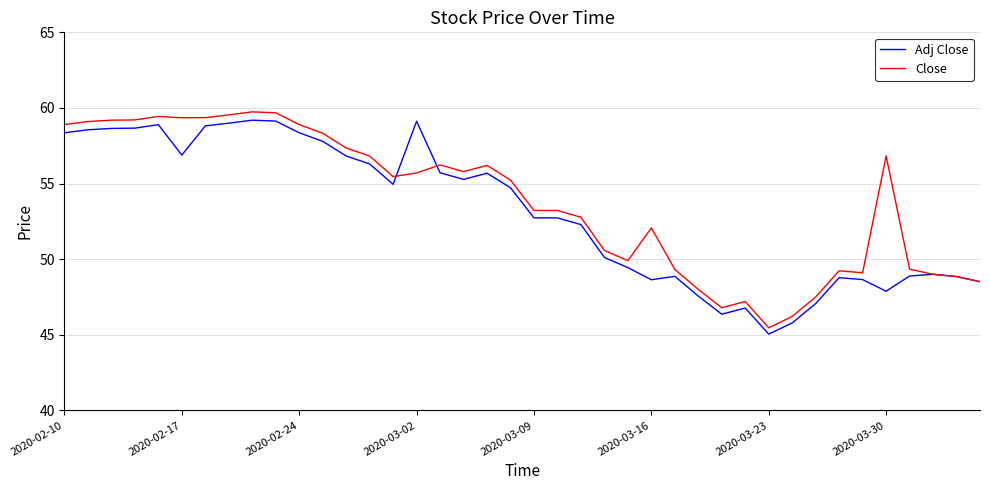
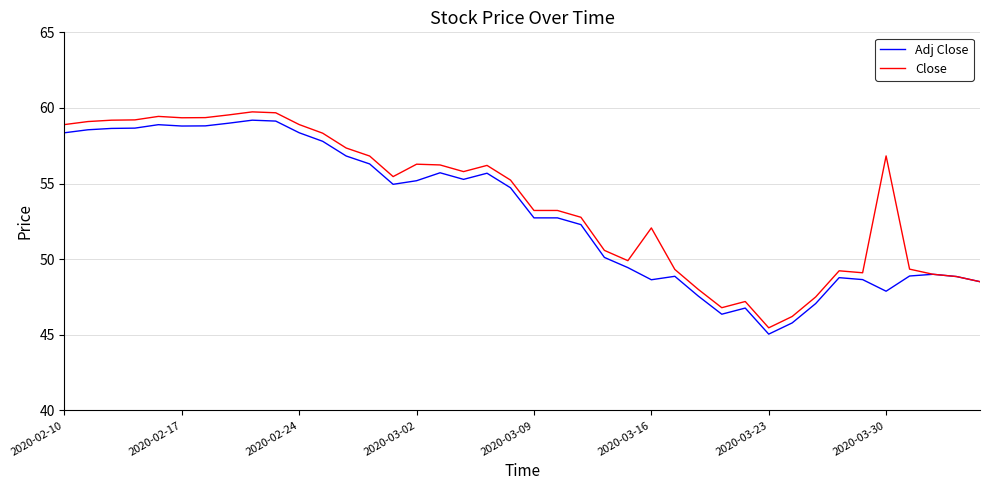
  {
    "Adj Close": {
      "2020-02-10": 58.4,
-     "2020-02-17": 56.9,
+     "2020-02-17": 58.8,
      "2020-02-24": 58.4,
-     "2020-03-02": 59.1,
+     "2020-03-02": 55.2,
      "2020-03-09": 52.7,
      "2020-03-16": 48.6,
      "2020-03-23": 45.0,
      "2020-03-30": 47.9
    },
    "Close": {
      "2020-02-10": 58.9,
      "2020-02-17": 59.3,
      "2020-02-24": 58.9,
-     "2020-03-02": 55.7,
+     "2020-03-02": 56.3,
      "2020-03-09": 53.2,
      "2020-03-16": 52.1,
      "2020-03-23": 45.5,
      "2020-03-30": 56.8
    }
  }
